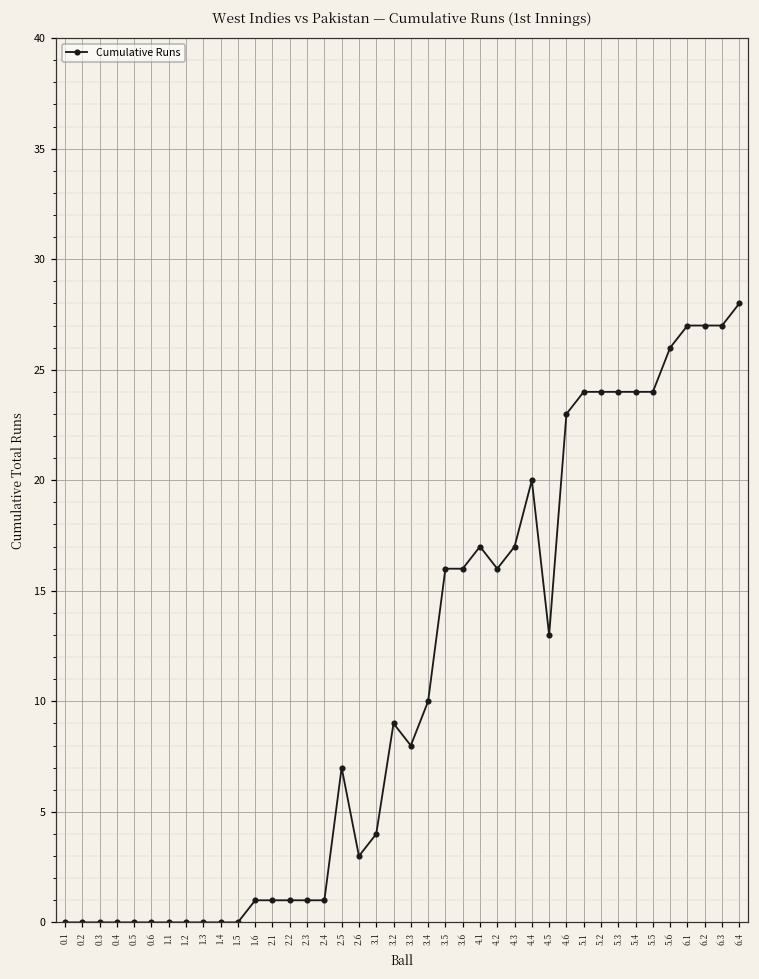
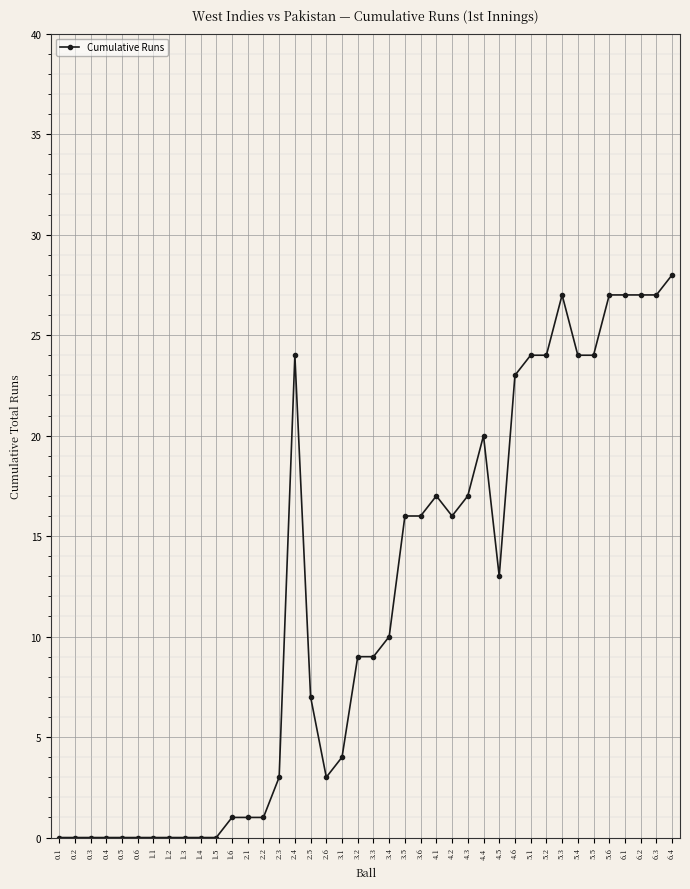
  {
    "0.1": 0,
    "0.2": 0,
    "0.3": 0,
    "0.4": 0,
    "0.5": 0,
    "0.6": 0,
    "1.1": 0,
    "1.2": 0,
    "1.3": 0,
    "1.4": 0,
    "1.5": 0,
    "1.6": 1,
    "2.1": 1,
    "2.2": 1,
-   "2.3": 1,
-   "2.4": 1,
+   "2.3": 3,
+   "2.4": 24,
    "2.5": 7,
    "2.6": 3,
    "3.1": 4,
    "3.2": 9,
-   "3.3": 8,
+   "3.3": 9,
    "3.4": 10,
    "3.5": 16,
    "3.6": 16,
    "4.1": 17,
    "4.2": 16,
    "4.3": 17,
    "4.4": 20,
    "4.5": 13,
    "4.6": 23,
    "5.1": 24,
    "5.2": 24,
-   "5.3": 24,
+   "5.3": 27,
    "5.4": 24,
    "5.5": 24,
-   "5.6": 26,
+   "5.6": 27,
    "6.1": 27,
    "6.2": 27,
    "6.3": 27,
    "6.4": 28
  }
